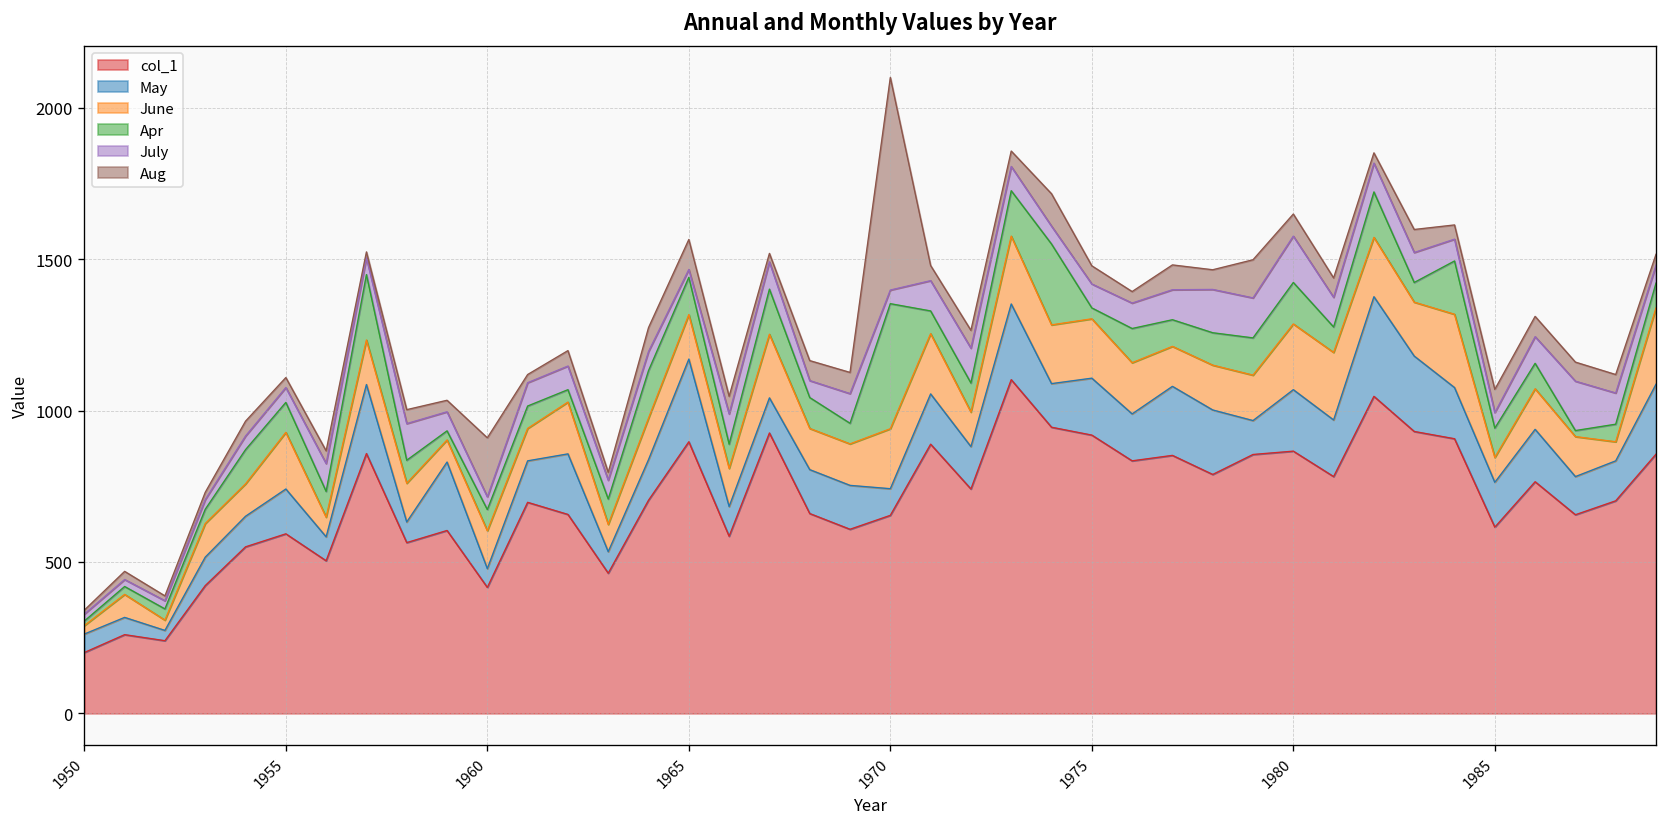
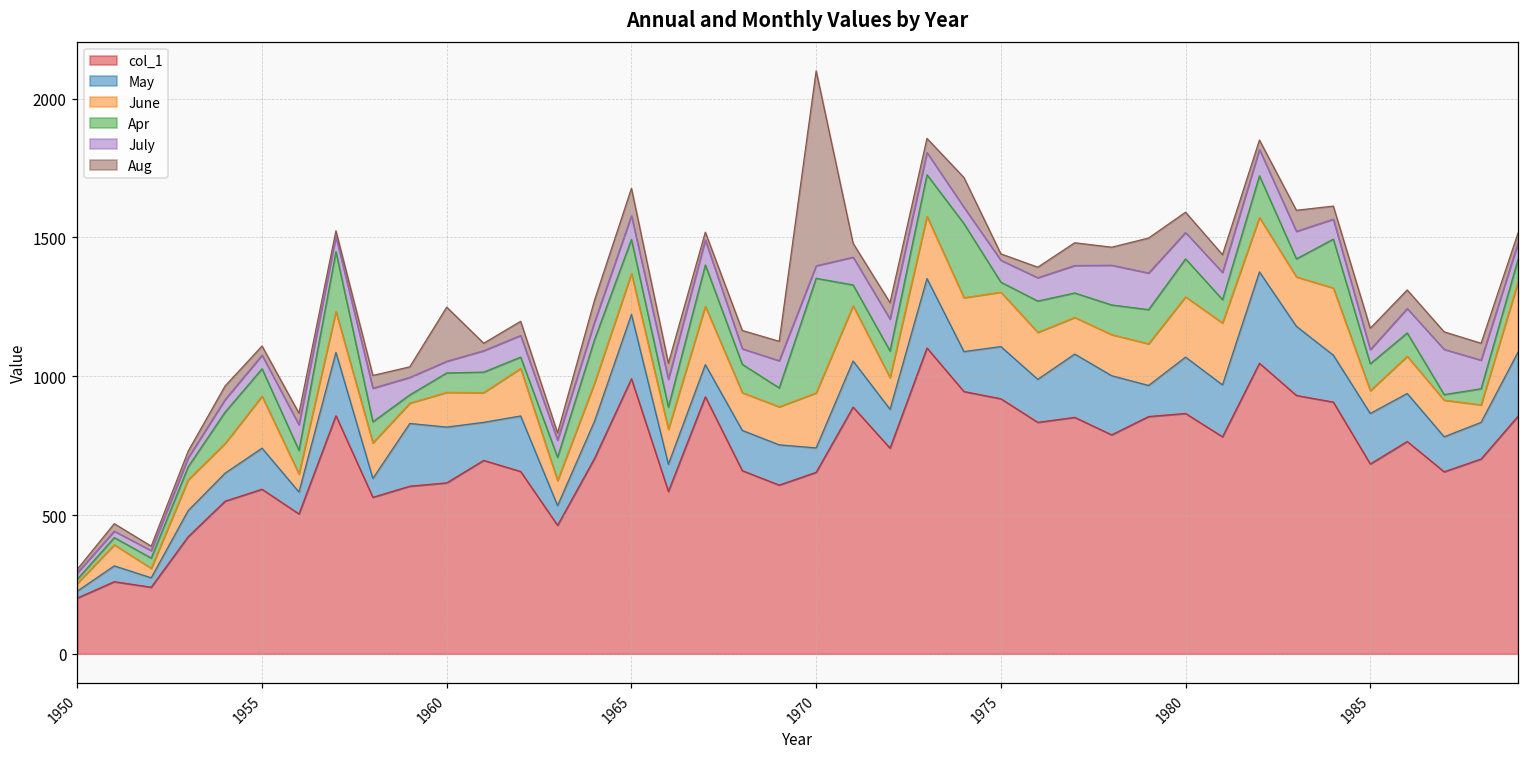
  {
    "col_1": {
      "1950": 200,
      "1955": 590,
-     "1960": 420,
-     "1965": 900,
+     "1960": 620,
+     "1965": 990,
      "1970": 650,
      "1975": 920,
      "1980": 870,
-     "1985": 620
+     "1985": 680
    },
    "May": {
-     "1950": 60,
+     "1950": 30,
      "1955": 150,
-     "1960": 60,
-     "1965": 270,
+     "1960": 200,
+     "1965": 230,
      "1970": 90,
      "1975": 190,
      "1980": 200,
-     "1985": 150
+     "1985": 180
    },
    "June": {
      "1950": 30,
      "1955": 190,
      "1960": 130,
      "1965": 150,
      "1970": 200,
      "1975": 200,
      "1980": 220,
      "1985": 80
    },
    "Apr": {
      "1950": 20,
      "1955": 100,
      "1960": 70,
      "1965": 120,
      "1970": 410,
      "1975": 40,
      "1980": 140,
      "1985": 100
    },
    "July": {
      "1950": 20,
      "1955": 50,
      "1960": 40,
-     "1965": 30,
+     "1965": 90,
      "1970": 50,
      "1975": 80,
-     "1980": 150,
+     "1980": 100,
      "1985": 50
    },
    "Aug": {
      "1950": 10,
      "1955": 30,
      "1960": 200,
      "1965": 100,
      "1970": 700,
-     "1975": 60,
+     "1975": 20,
      "1980": 70,
      "1985": 80
    }
  }
